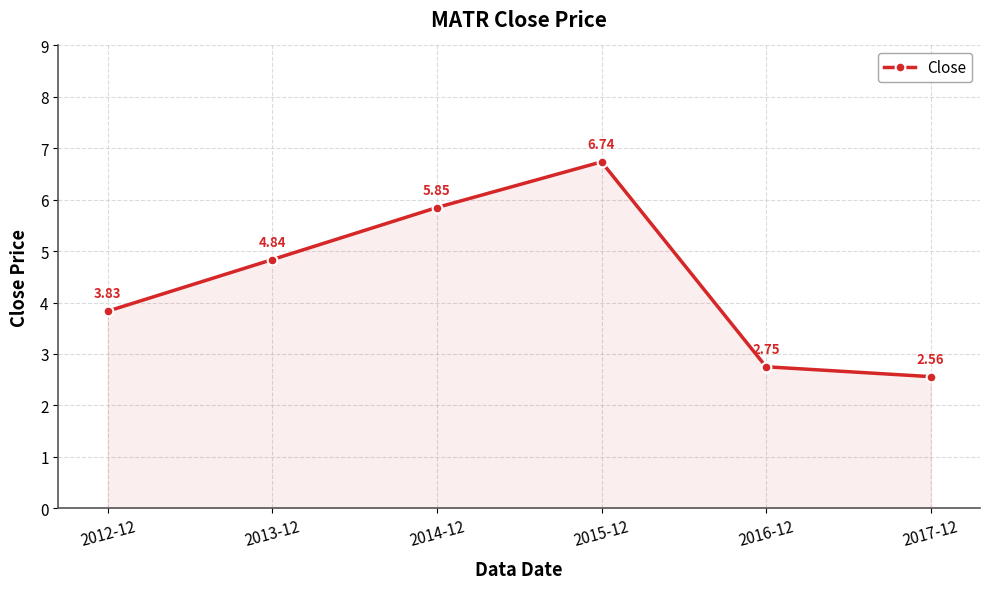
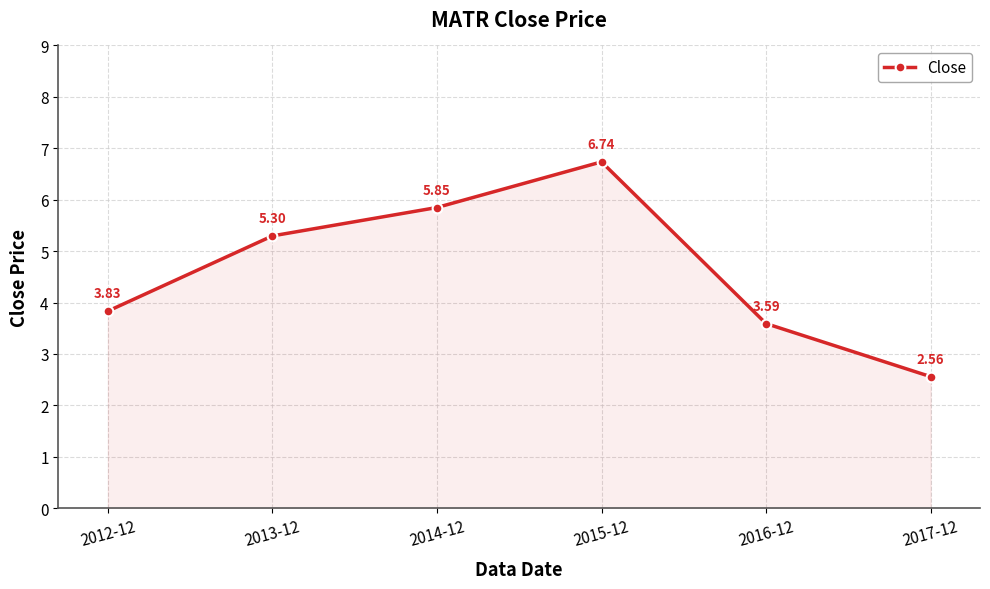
  {
    "2012-12": 3.83,
-   "2013-12": 4.84,
+   "2013-12": 5.30,
    "2014-12": 5.85,
    "2015-12": 6.74,
-   "2016-12": 2.75,
+   "2016-12": 3.59,
    "2017-12": 2.56
  }
